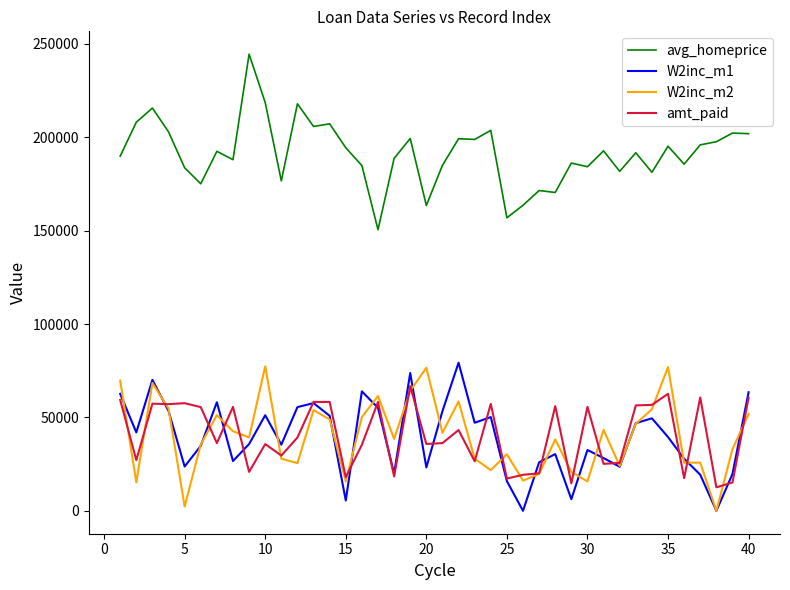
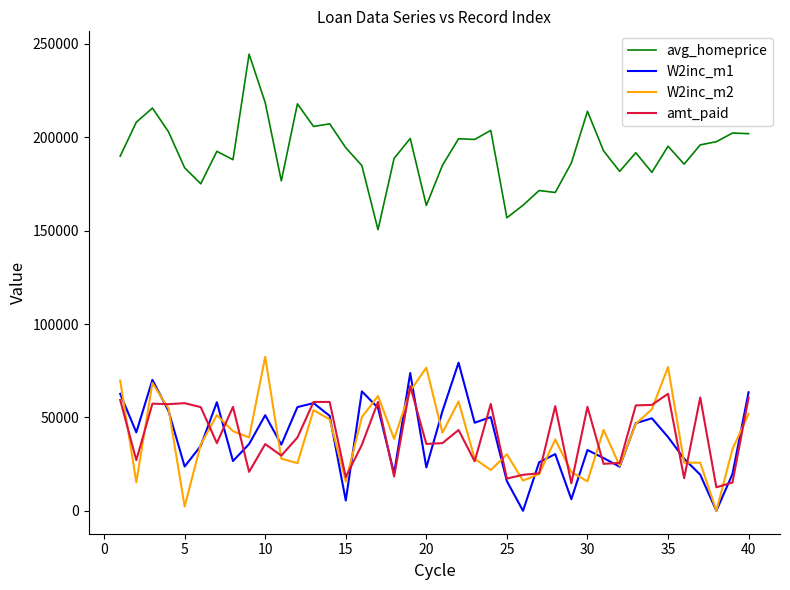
  {
    "avg_homeprice": {
      "5": 184000,
      "10": 219000,
      "15": 194000,
      "20": 164000,
      "25": 157000,
-     "30": 184000,
+     "30": 214000,
      "35": 195000,
      "40": 202000
    },
    "W2inc_m1": {
      "5": 24000,
      "10": 51000,
      "15": 6000,
      "20": 23000,
      "25": 16000,
      "30": 33000,
      "35": 40000,
      "40": 64000
    },
    "W2inc_m2": {
      "5": 2000,
-     "10": 77000,
+     "10": 82000,
      "15": 16000,
      "20": 77000,
      "25": 30000,
      "30": 16000,
      "35": 77000,
      "40": 52000
    },
    "amt_paid": {
      "5": 58000,
      "10": 36000,
      "15": 18000,
      "20": 36000,
      "25": 17000,
      "30": 56000,
      "35": 63000,
      "40": 61000
    }
  }
